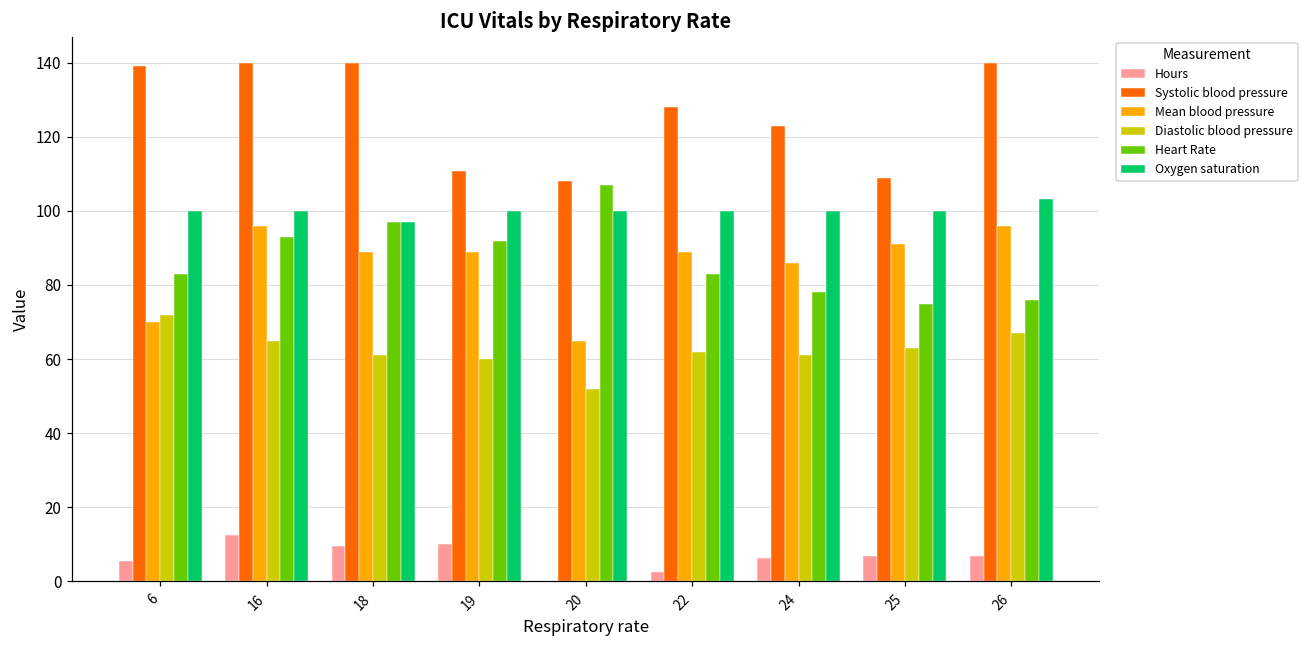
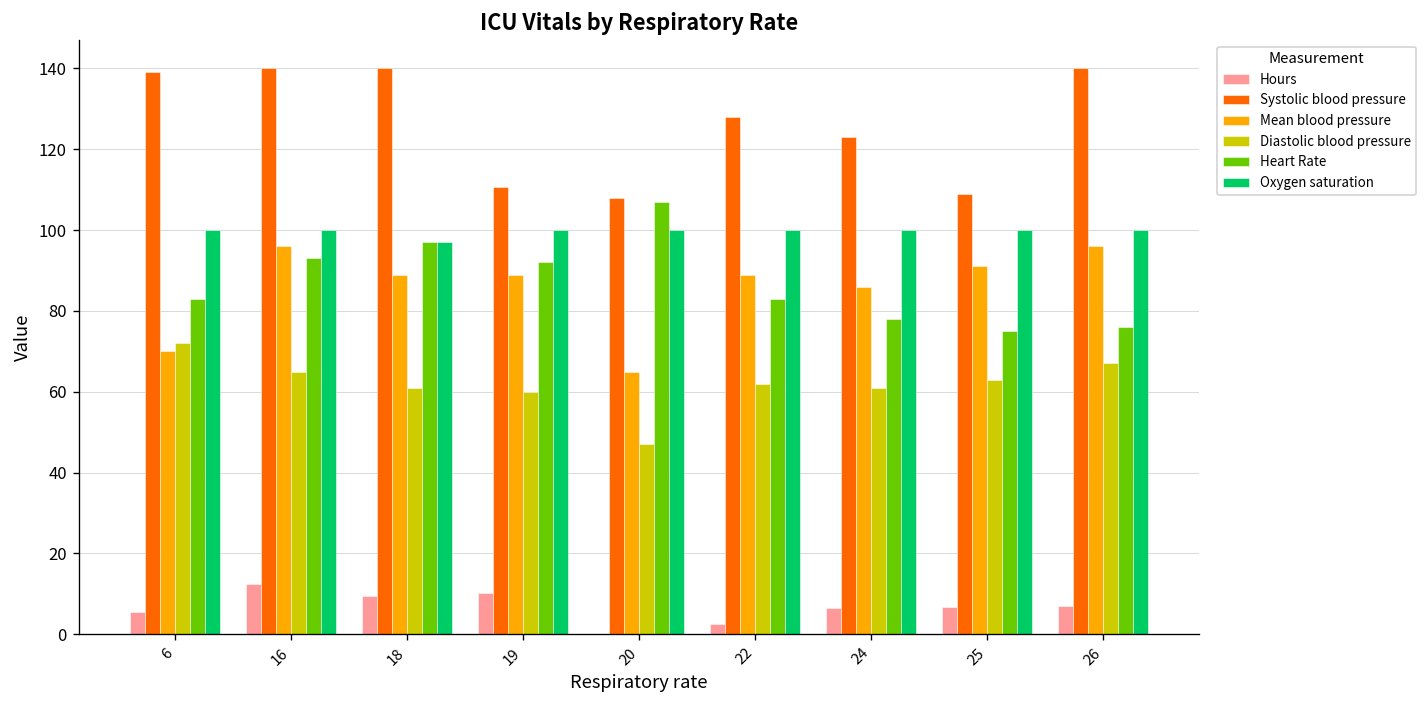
  {
    "Hours": {
      "6": 5,
      "16": 12,
      "18": 9,
      "19": 10,
      "22": 2,
      "24": 6,
      "25": 7,
      "26": 7
    },
    "Systolic blood pressure": {
      "6": 139,
      "16": 140,
      "18": 140,
      "19": 111,
      "20": 108,
      "22": 128,
      "24": 123,
      "25": 109,
      "26": 140
    },
    "Mean blood pressure": {
      "6": 70,
      "16": 96,
      "18": 89,
      "19": 89,
      "20": 65,
      "22": 89,
      "24": 86,
      "25": 91,
      "26": 96
    },
    "Diastolic blood pressure": {
      "6": 72,
      "16": 65,
      "18": 61,
      "19": 60,
-     "20": 52,
+     "20": 47,
      "22": 62,
      "24": 61,
      "25": 63,
      "26": 67
    },
    "Heart Rate": {
      "6": 83,
      "16": 93,
      "18": 97,
      "19": 92,
      "20": 107,
      "22": 83,
      "24": 78,
      "25": 75,
      "26": 76
    },
    "Oxygen saturation": {
      "6": 100,
      "16": 100,
      "18": 97,
      "19": 100,
      "20": 100,
      "22": 100,
      "24": 100,
      "25": 100,
-     "26": 103
+     "26": 100
    }
  }
